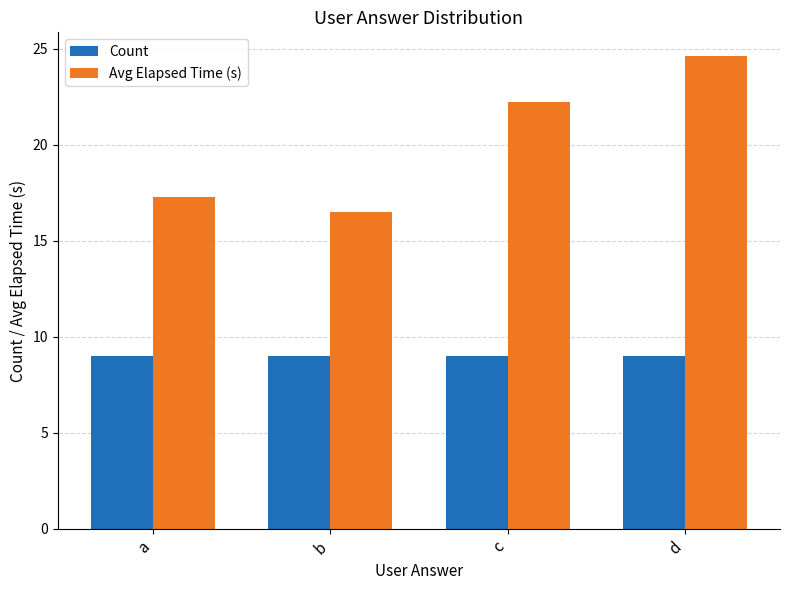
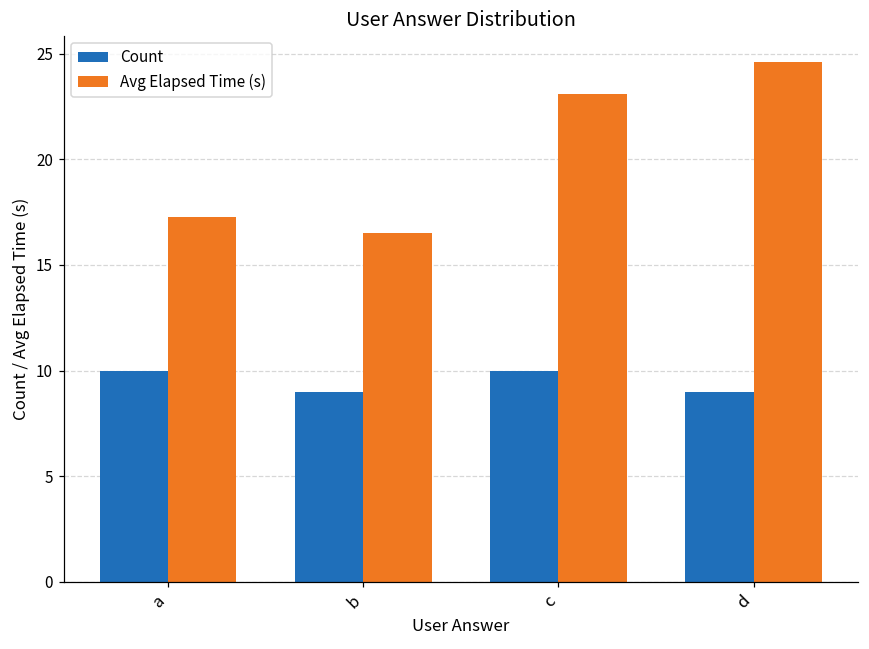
  {
    "Count": {
-     "a": 9,
+     "a": 10,
      "b": 9,
-     "c": 9,
+     "c": 10,
      "d": 9
    },
    "Avg Elapsed Time (s)": {
      "a": 17.3,
      "b": 16.5,
-     "c": 22.2,
+     "c": 23.1,
      "d": 24.6
    }
  }
